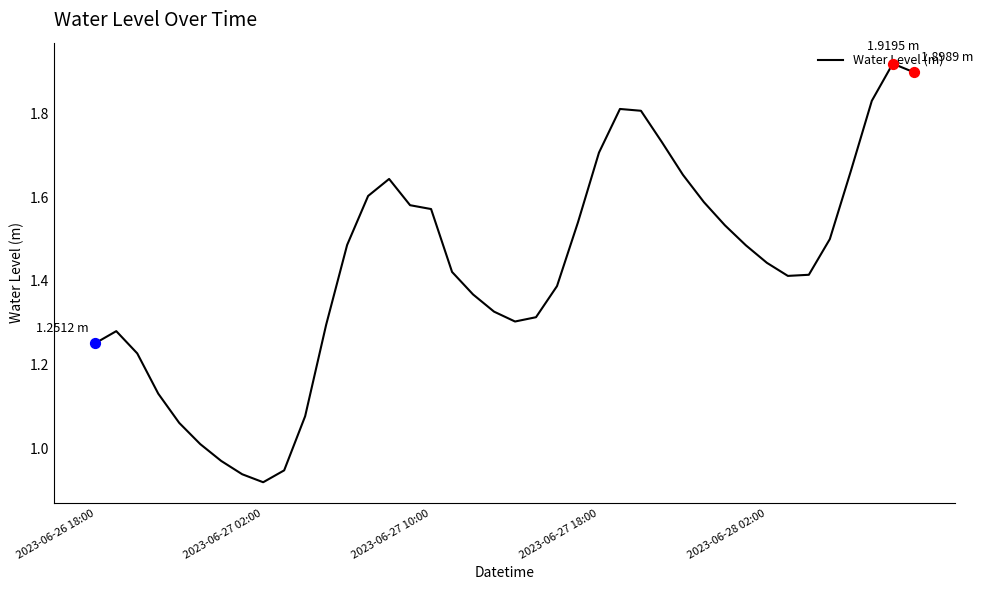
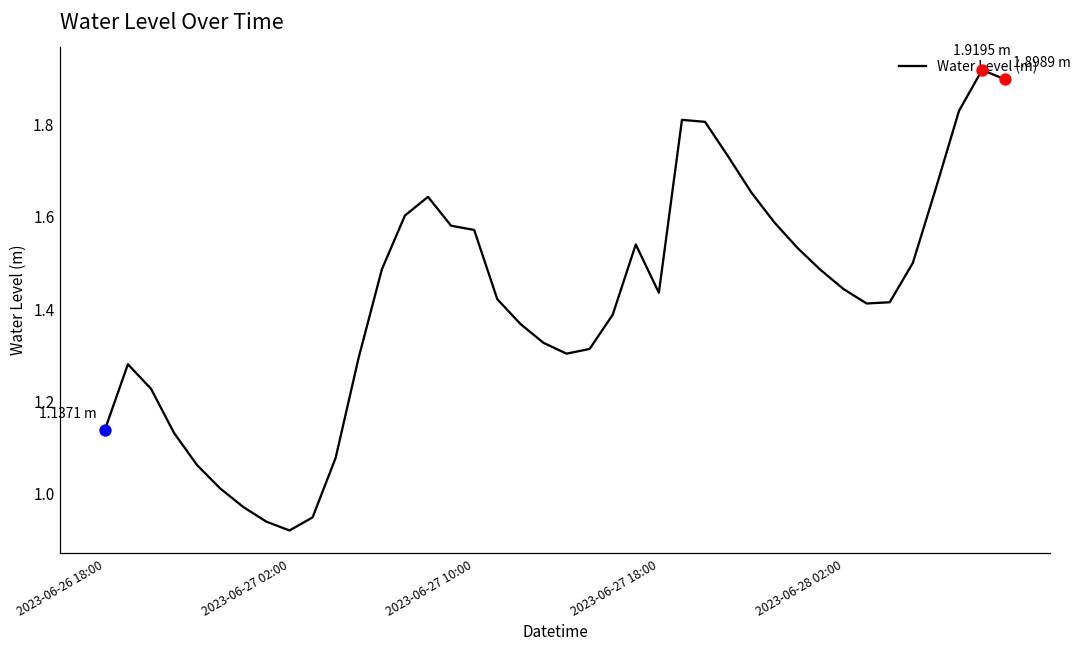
  {
    "Water Level (m)": {
-     "2023-06-26 18:00": 1.2512,
-     "2023-06-27 18:00": 1.71
+     "2023-06-26 18:00": 1.1371,
+     "2023-06-27 18:00": 1.44
    }
  }
